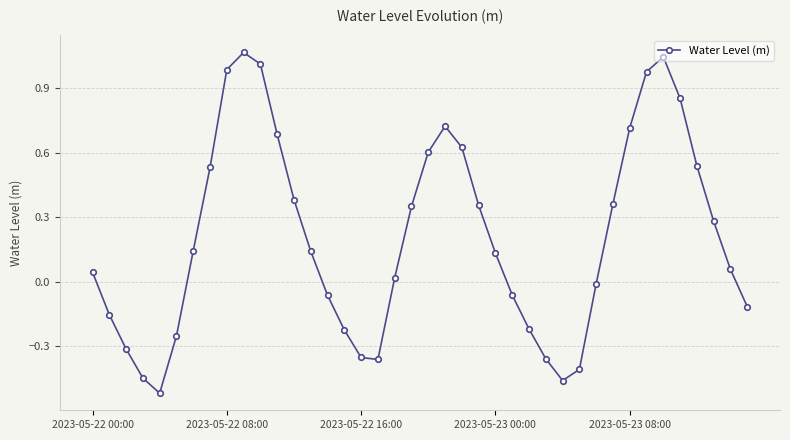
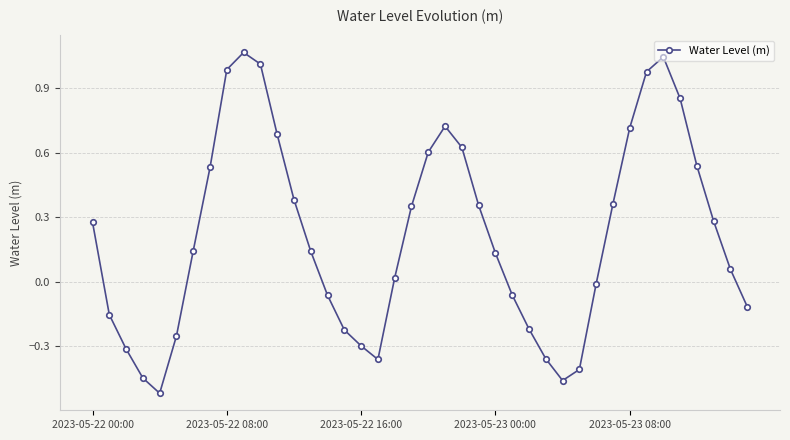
  {
-   "2023-05-22 00:00": 0.04,
+   "2023-05-22 00:00": 0.28,
    "2023-05-22 08:00": 0.99,
-   "2023-05-22 16:00": -0.35,
+   "2023-05-22 16:00": -0.30,
    "2023-05-23 00:00": 0.13,
    "2023-05-23 08:00": 0.72
  }
